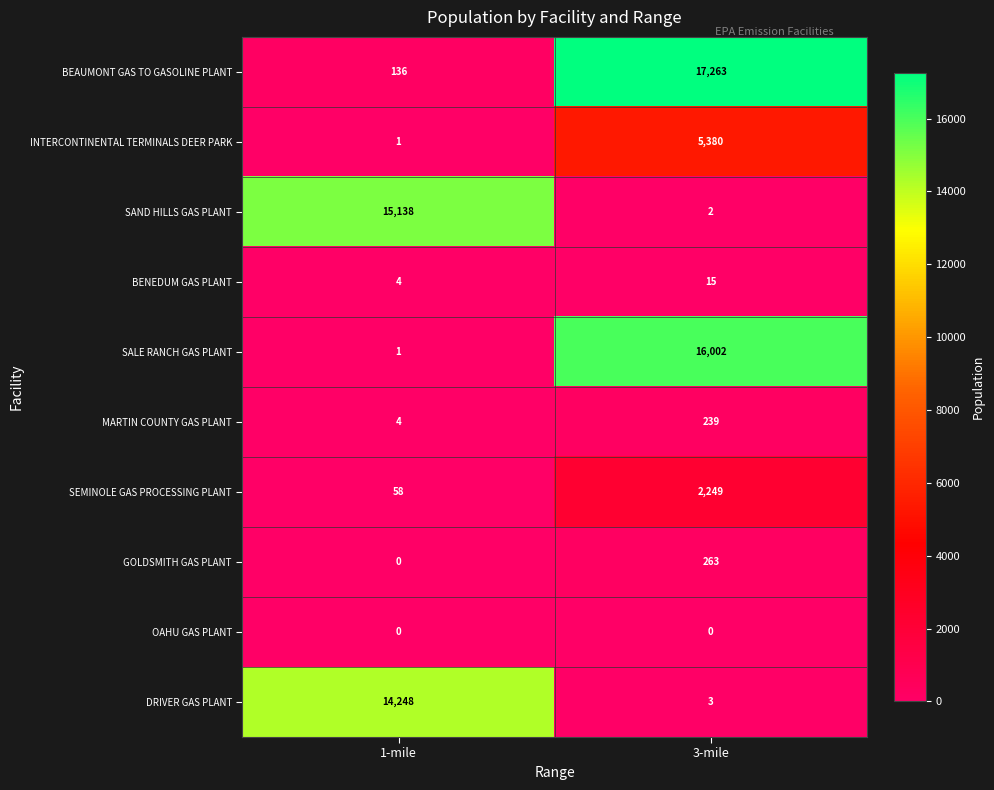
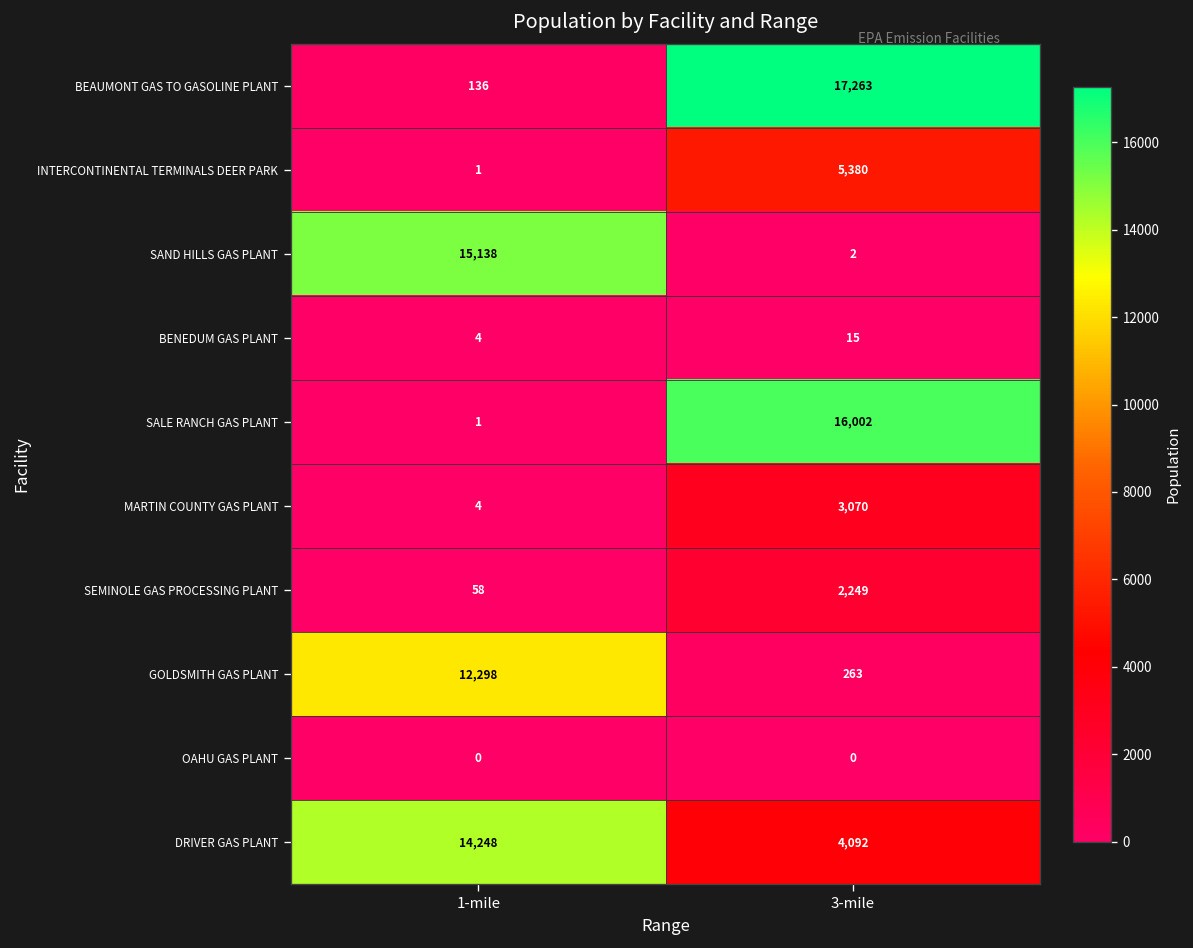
  {
    "BEAUMONT GAS TO GASOLINE PLANT": {
      "1-mile": "136",
      "3-mile": "17,263"
    },
    "INTERCONTINENTAL TERMINALS DEER PARK": {
      "1-mile": "1",
      "3-mile": "5,380"
    },
    "SAND HILLS GAS PLANT": {
      "1-mile": "15,138",
      "3-mile": "2"
    },
    "BENEDUM GAS PLANT": {
      "1-mile": "4",
      "3-mile": "15"
    },
    "SALE RANCH GAS PLANT": {
      "1-mile": "1",
      "3-mile": "16,002"
    },
    "MARTIN COUNTY GAS PLANT": {
      "1-mile": "4",
-     "3-mile": "239"
+     "3-mile": "3,070"
    },
    "SEMINOLE GAS PROCESSING PLANT": {
      "1-mile": "58",
      "3-mile": "2,249"
    },
    "GOLDSMITH GAS PLANT": {
-     "1-mile": "0",
+     "1-mile": "12,298",
      "3-mile": "263"
    },
    "OAHU GAS PLANT": {
      "1-mile": "0",
      "3-mile": "0"
    },
    "DRIVER GAS PLANT": {
      "1-mile": "14,248",
-     "3-mile": "3"
+     "3-mile": "4,092"
    }
  }
